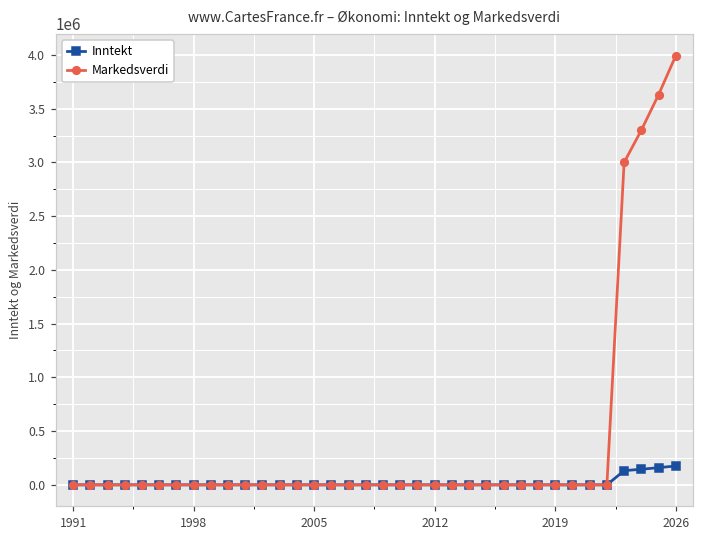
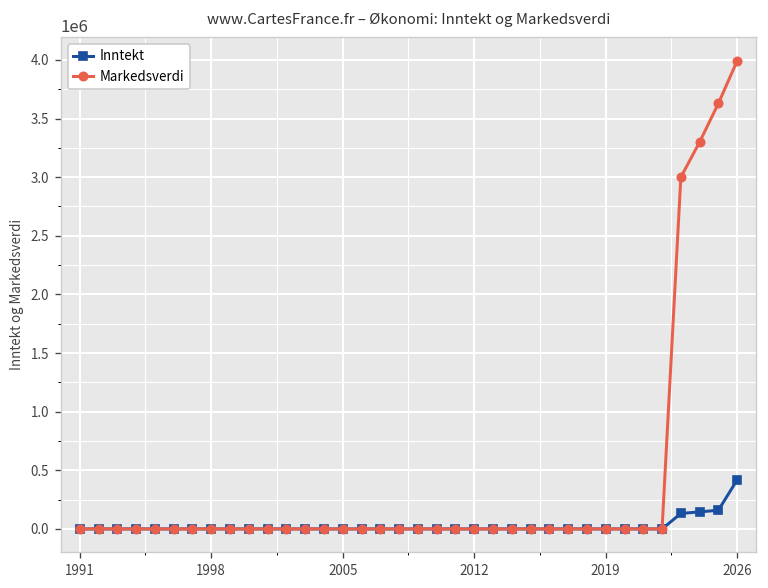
  {
    "Inntekt": {
-     "2026": 200000
+     "2026": 400000
    },
    "Markedsverdi": {
      "2026": 4000000
    }
  }
